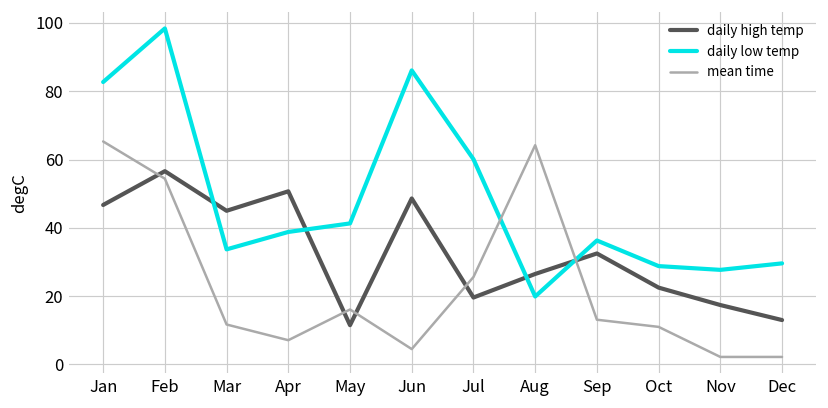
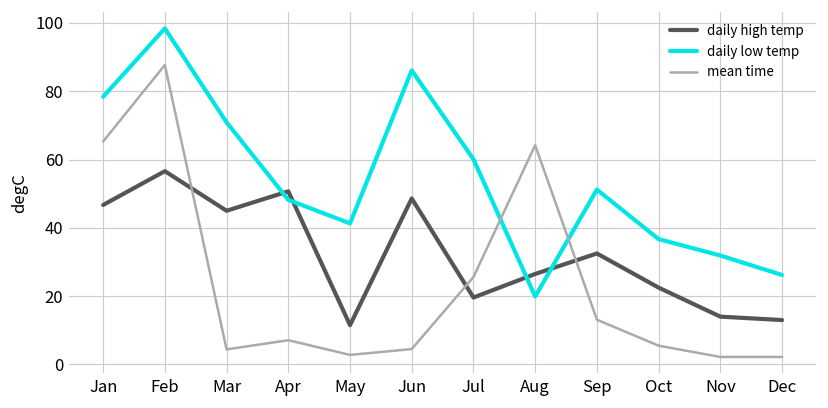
  {
    "daily high temp": {
      "Jan": 47,
      "Feb": 57,
      "Mar": 45,
      "Apr": 51,
      "May": 12,
      "Jun": 49,
      "Jul": 20,
      "Aug": 27,
      "Sep": 33,
      "Oct": 23,
-     "Nov": 17,
+     "Nov": 14,
      "Dec": 13
    },
    "daily low temp": {
-     "Jan": 83,
+     "Jan": 78,
      "Feb": 98,
-     "Mar": 34,
-     "Apr": 39,
+     "Mar": 71,
+     "Apr": 48,
      "May": 41,
      "Jun": 86,
      "Jul": 60,
      "Aug": 20,
-     "Sep": 36,
-     "Oct": 29,
-     "Nov": 28,
-     "Dec": 30
+     "Sep": 51,
+     "Oct": 37,
+     "Nov": 32,
+     "Dec": 26
    },
    "mean time": {
      "Jan": 65,
-     "Feb": 54,
-     "Mar": 12,
+     "Feb": 88,
+     "Mar": 4,
      "Apr": 7,
-     "May": 16,
+     "May": 3,
      "Jun": 5,
      "Jul": 26,
      "Aug": 64,
      "Sep": 13,
-     "Oct": 11,
+     "Oct": 6,
      "Nov": 2,
      "Dec": 2
    }
  }
